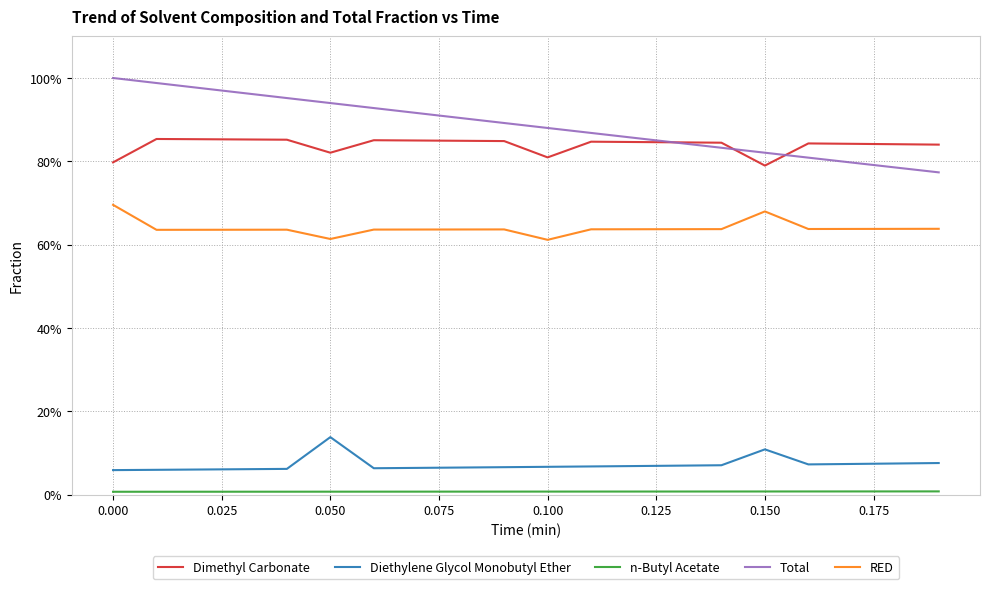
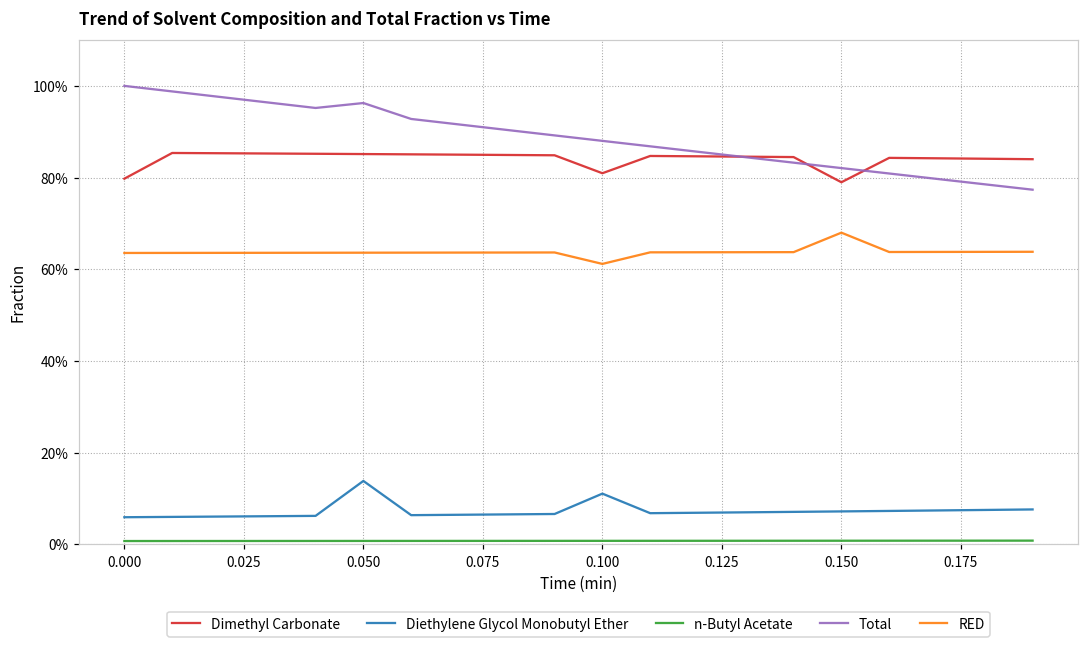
  {
    "Dimethyl Carbonate": {
      "0.000": "80%",
-     "0.050": "82%",
+     "0.050": "85%",
      "0.100": "81%",
      "0.150": "79%"
    },
    "Diethylene Glycol Monobutyl Ether": {
      "0.000": "6%",
      "0.050": "14%",
-     "0.100": "7%",
-     "0.150": "11%"
+     "0.100": "11%",
+     "0.150": "7%"
    },
    "n-Butyl Acetate": {
      "0.000": "1%",
      "0.050": "1%",
      "0.100": "1%",
      "0.150": "1%"
    },
    "Total": {
      "0.000": "100%",
-     "0.050": "94%",
+     "0.050": "96%",
      "0.100": "88%",
      "0.150": "82%"
    },
    "RED": {
-     "0.000": "70%",
-     "0.050": "61%",
+     "0.000": "64%",
+     "0.050": "64%",
      "0.100": "61%",
      "0.150": "68%"
    }
  }
